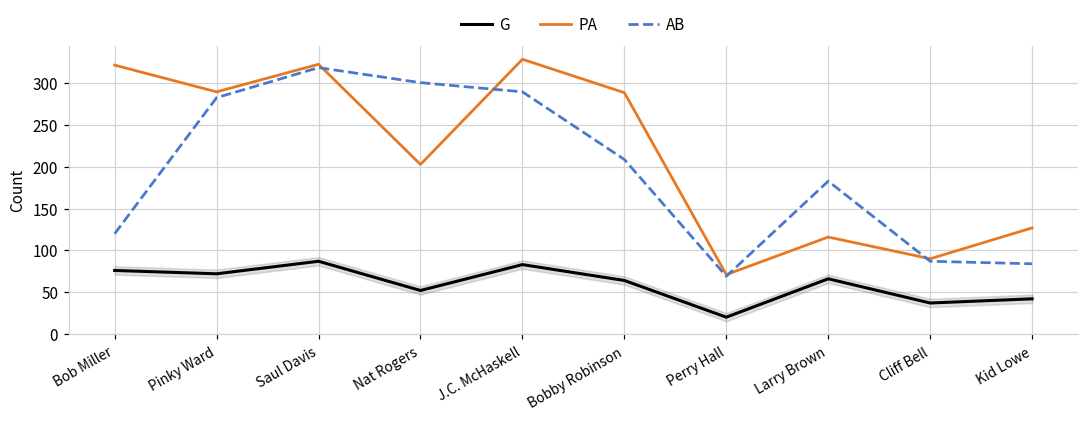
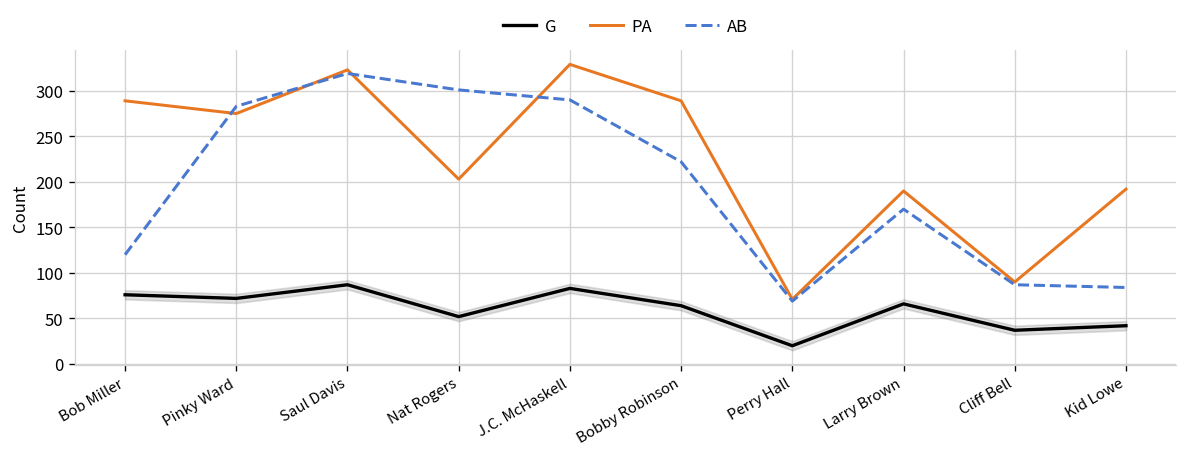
  {
    "G": {
      "Bob Miller": 80,
      "Pinky Ward": 70,
      "Saul Davis": 90,
      "Nat Rogers": 50,
      "J.C. McHaskell": 80,
      "Bobby Robinson": 60,
      "Perry Hall": 20,
      "Larry Brown": 70,
      "Cliff Bell": 40,
      "Kid Lowe": 40
    },
    "PA": {
-     "Bob Miller": 320,
-     "Pinky Ward": 290,
+     "Bob Miller": 290,
+     "Pinky Ward": 280,
      "Saul Davis": 320,
      "Nat Rogers": 200,
      "J.C. McHaskell": 330,
      "Bobby Robinson": 290,
-     "Larry Brown": 120,
-     "Kid Lowe": 130
+     "Larry Brown": 190,
+     "Kid Lowe": 190
    },
    "AB": {
      "Bob Miller": 120,
      "Pinky Ward": 280,
      "Saul Davis": 320,
      "Nat Rogers": 300,
      "J.C. McHaskell": 290,
-     "Bobby Robinson": 210,
-     "Larry Brown": 180,
+     "Bobby Robinson": 220,
+     "Larry Brown": 170,
      "Kid Lowe": 80
    }
  }
